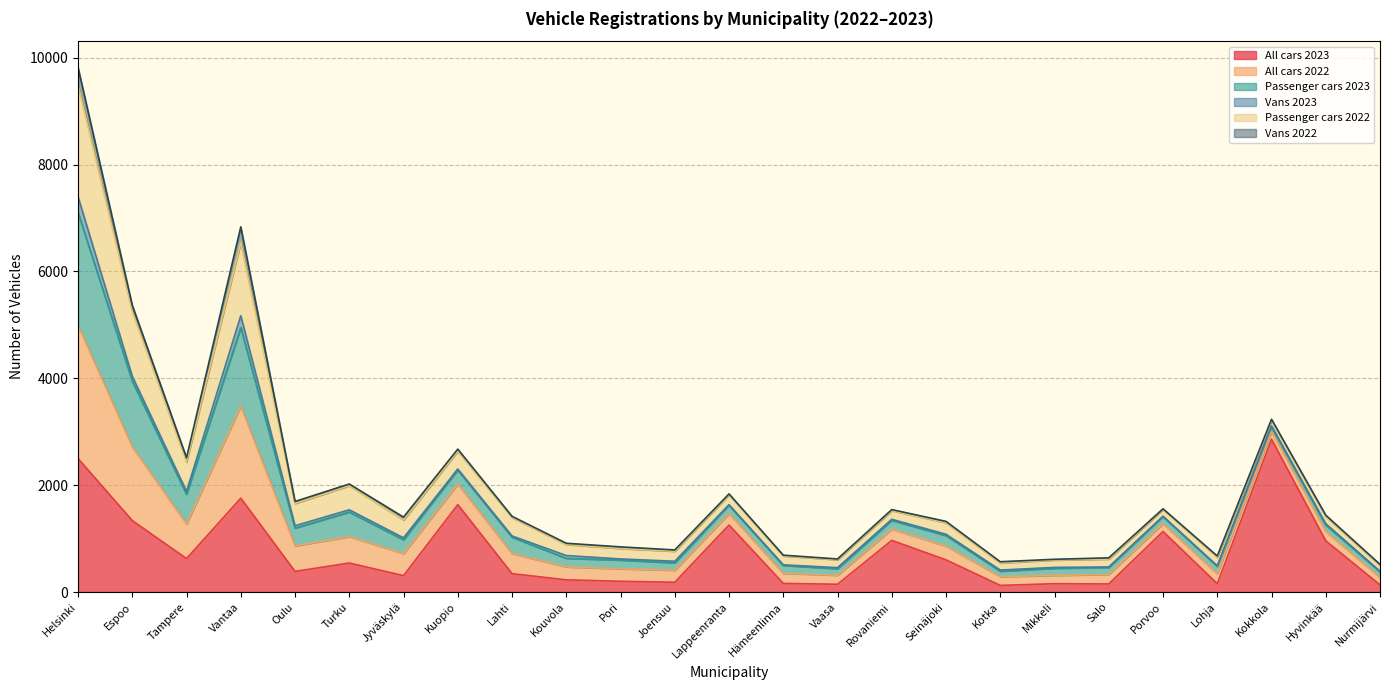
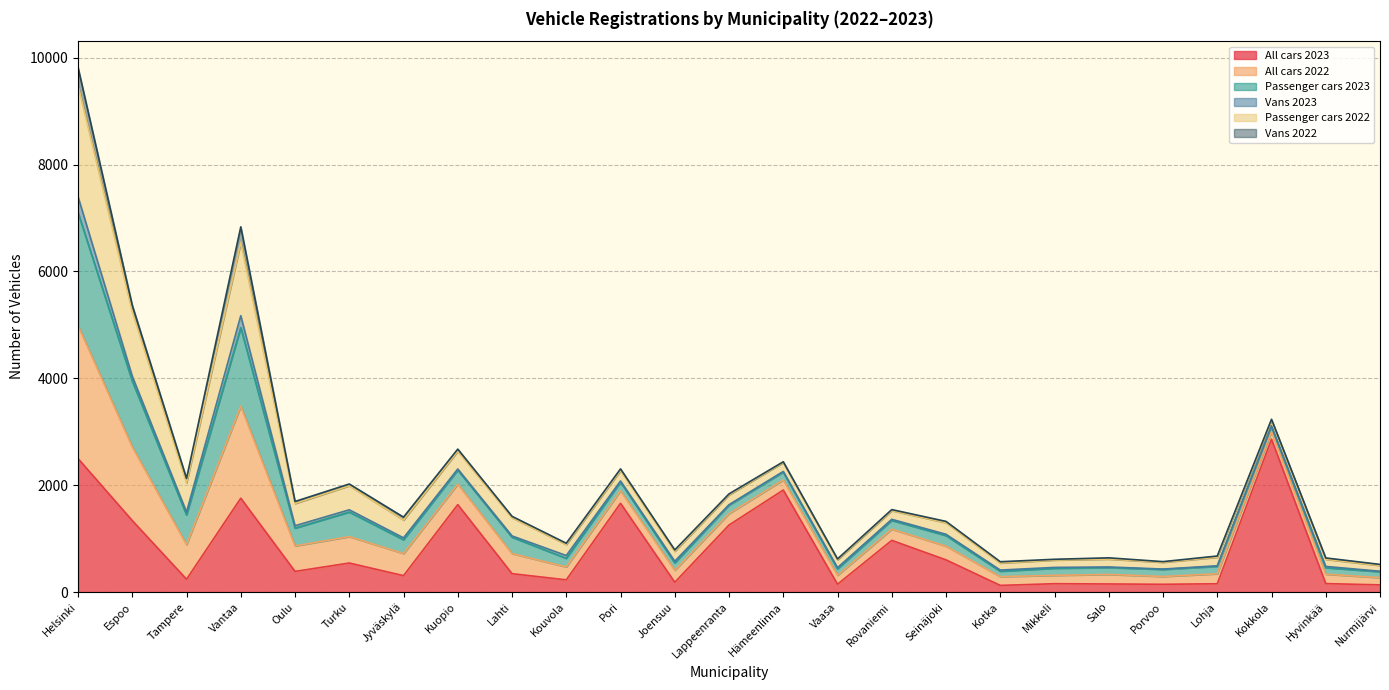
  {
    "All cars 2023": {
      "Helsinki": 2500,
      "Espoo": 1300,
-     "Tampere": 600,
+     "Tampere": 200,
      "Vantaa": 1800,
      "Oulu": 400,
      "Turku": 500,
      "Jyväskylä": 300,
      "Kuopio": 1600,
      "Lahti": 300,
      "Kouvola": 200,
-     "Pori": 200,
+     "Pori": 1700,
      "Joensuu": 200,
      "Lappeenranta": 1300,
-     "Hämeenlinna": 200,
+     "Hämeenlinna": 1900,
      "Vaasa": 100,
      "Rovaniemi": 1000,
      "Seinäjoki": 600,
      "Kotka": 100,
      "Mikkeli": 200,
      "Salo": 200,
-     "Porvoo": 1100,
+     "Porvoo": 100,
      "Lohja": 200,
      "Kokkola": 2900,
-     "Hyvinkää": 1000,
+     "Hyvinkää": 200,
      "Nurmijärvi": 100
    }
  }
